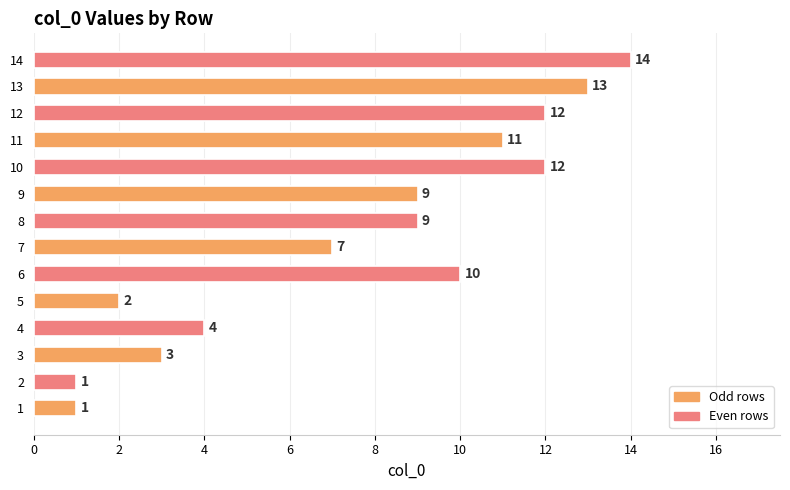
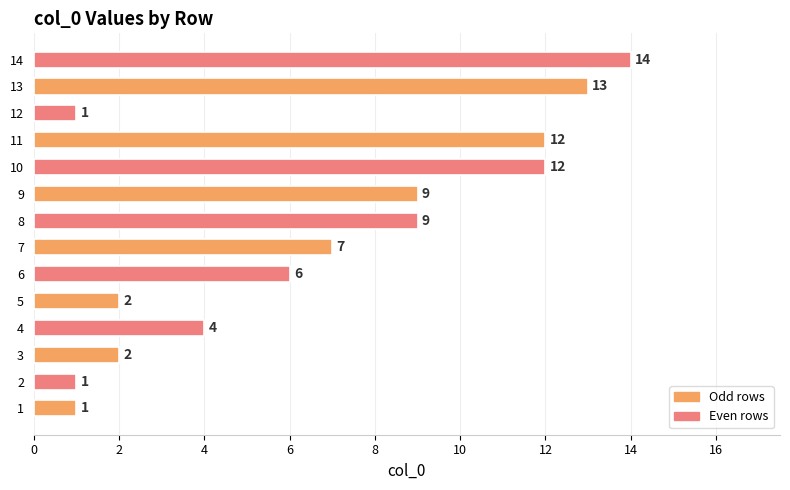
  {
    "14": 14,
    "13": 13,
-   "12": 12,
-   "11": 11,
+   "12": 1,
+   "11": 12,
    "10": 12,
    "9": 9,
    "8": 9,
    "7": 7,
-   "6": 10,
+   "6": 6,
    "5": 2,
    "4": 4,
-   "3": 3,
+   "3": 2,
    "2": 1,
    "1": 1
  }
